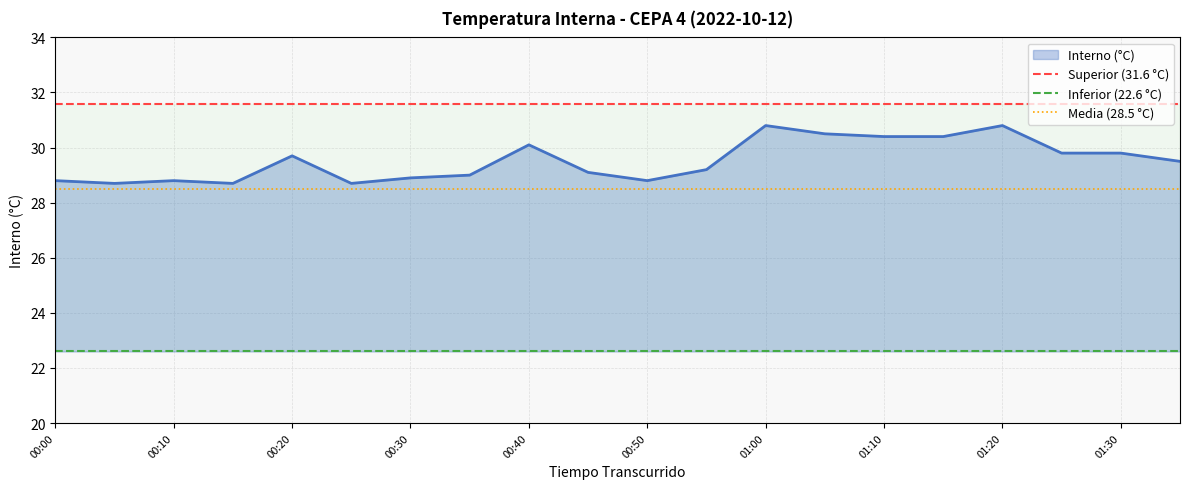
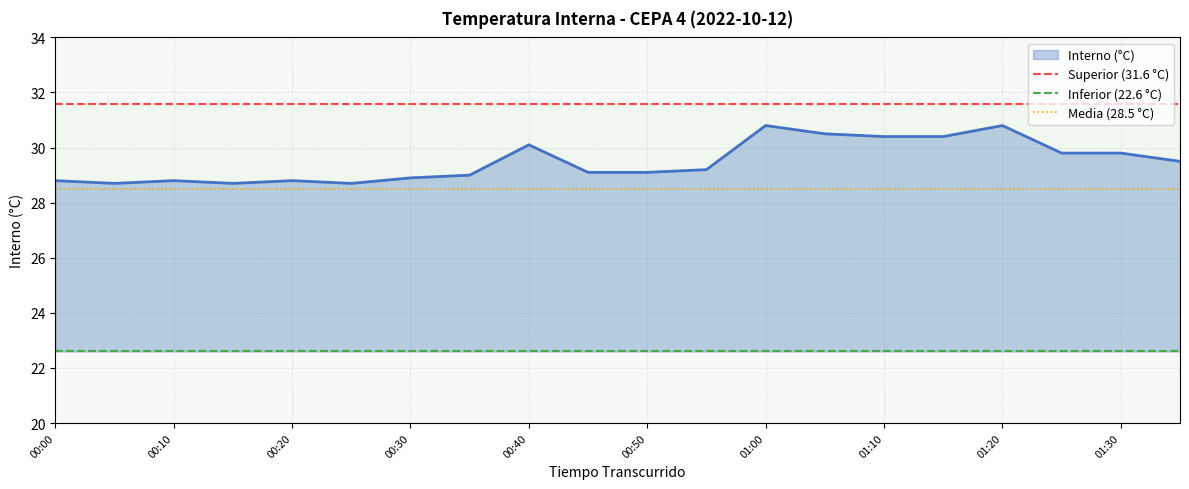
  {
    "Interno (°C)": {
      "00:00": 28.8,
      "00:10": 28.8,
-     "00:20": 29.7,
+     "00:20": 28.8,
      "00:30": 28.9,
      "00:40": 30.1,
-     "00:50": 28.8,
+     "00:50": 29.1,
      "01:00": 30.8,
      "01:10": 30.4,
      "01:20": 30.8,
      "01:30": 29.8
    }
  }
